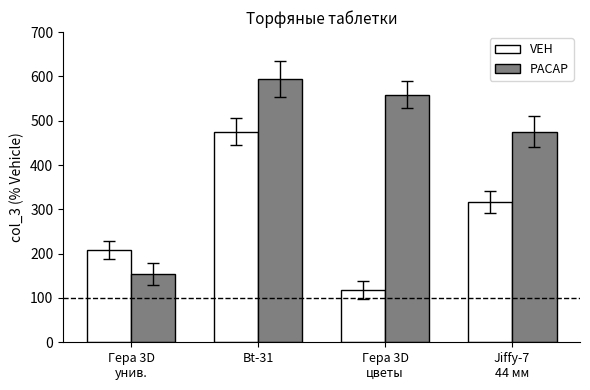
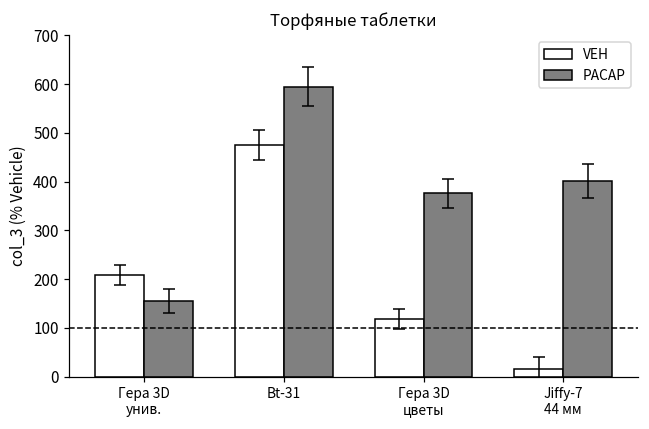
  {
    "VEH": {
      "Гера 3D унив.": 210,
      "Bt-31": 480,
      "Гера 3D цветы": 120,
-     "Jiffy-7 44 мм": 320
+     "Jiffy-7 44 мм": 20
    },
    "PACAP": {
      "Гера 3D унив.": 160,
      "Bt-31": 590,
-     "Гера 3D цветы": 560,
-     "Jiffy-7 44 мм": 480
+     "Гера 3D цветы": 380,
+     "Jiffy-7 44 мм": 400
    }
  }
